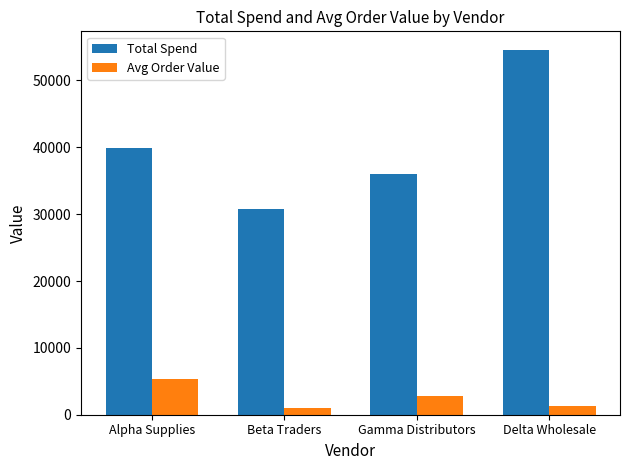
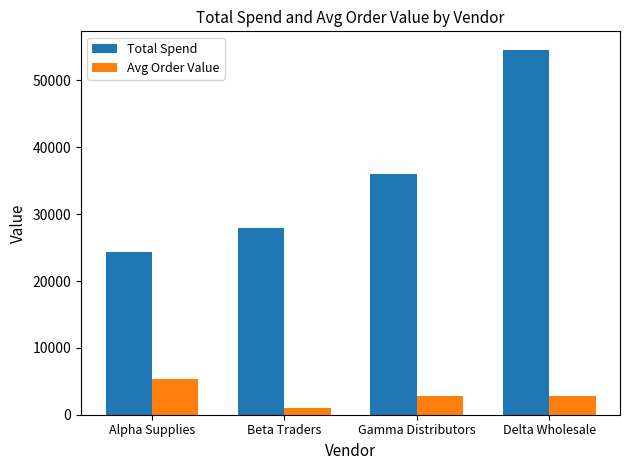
  {
    "Total Spend": {
-     "Alpha Supplies": 40000,
-     "Beta Traders": 31000,
+     "Alpha Supplies": 24000,
+     "Beta Traders": 28000,
      "Gamma Distributors": 36000,
      "Delta Wholesale": 55000
    },
    "Avg Order Value": {
      "Alpha Supplies": 5000,
      "Beta Traders": 1000,
      "Gamma Distributors": 3000,
-     "Delta Wholesale": 1000
+     "Delta Wholesale": 3000
    }
  }
